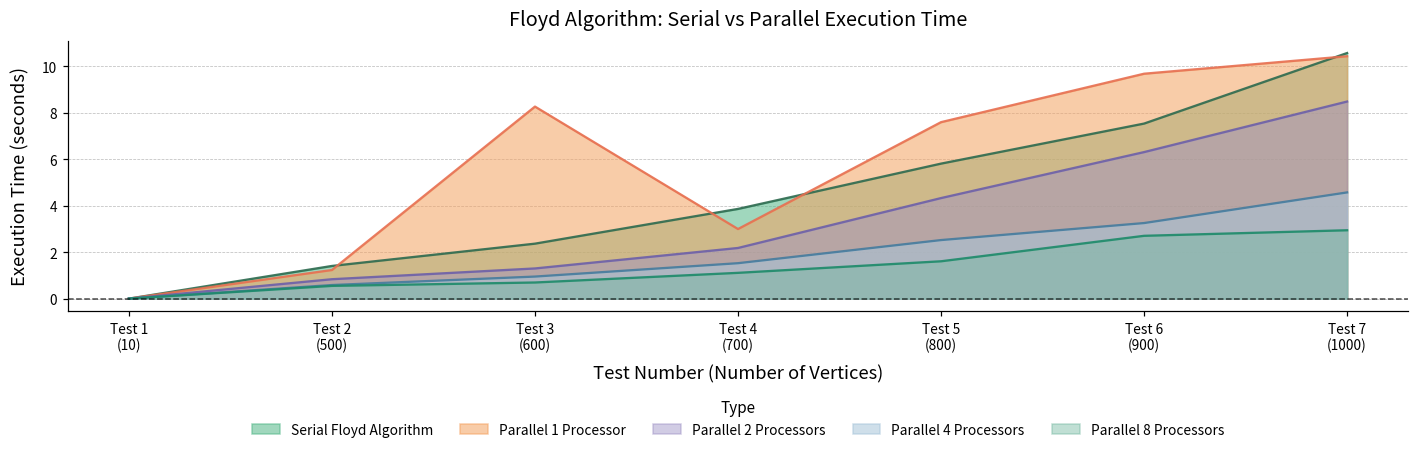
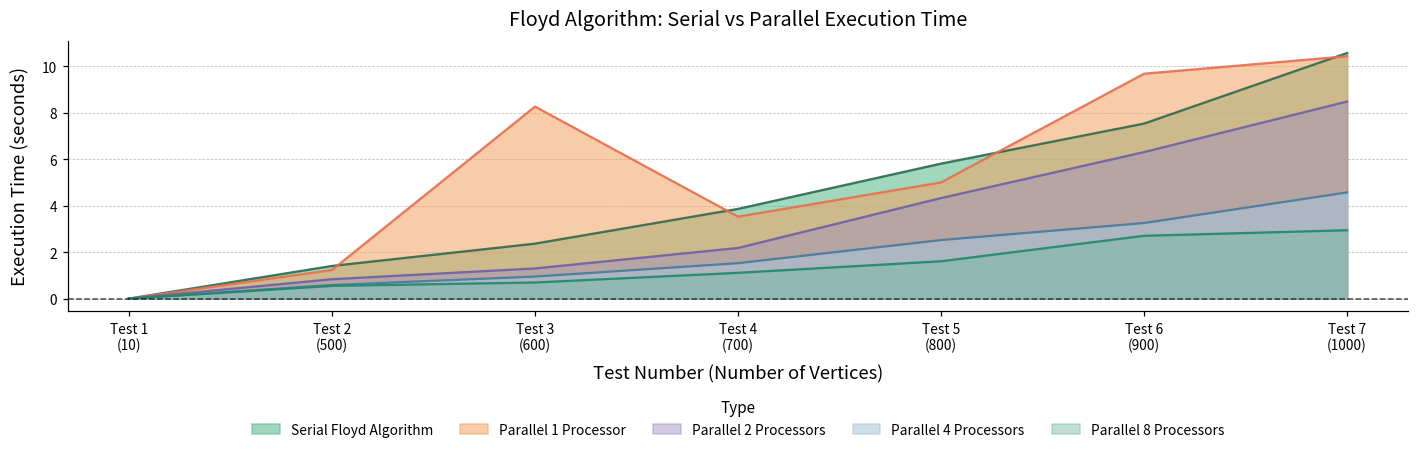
  {
    "Parallel 1 Processor": {
      "Test 2 (500)": 1.2,
      "Test 3 (600)": 8.3,
-     "Test 4 (700)": 3.0,
-     "Test 5 (800)": 7.6,
+     "Test 4 (700)": 3.5,
+     "Test 5 (800)": 5.0,
      "Test 6 (900)": 9.7,
      "Test 7 (1000)": 10.4
    }
  }
